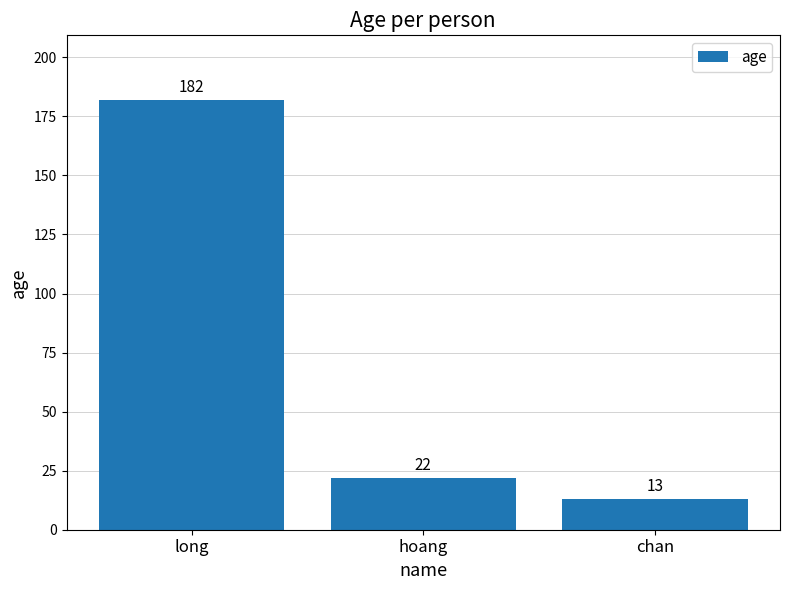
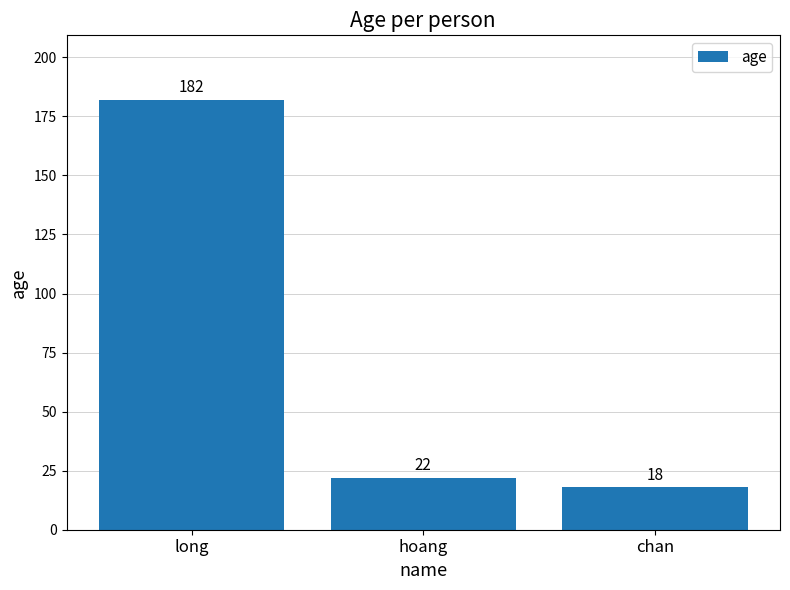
  {
    "long": 182,
    "hoang": 22,
-   "chan": 13
+   "chan": 18
  }
